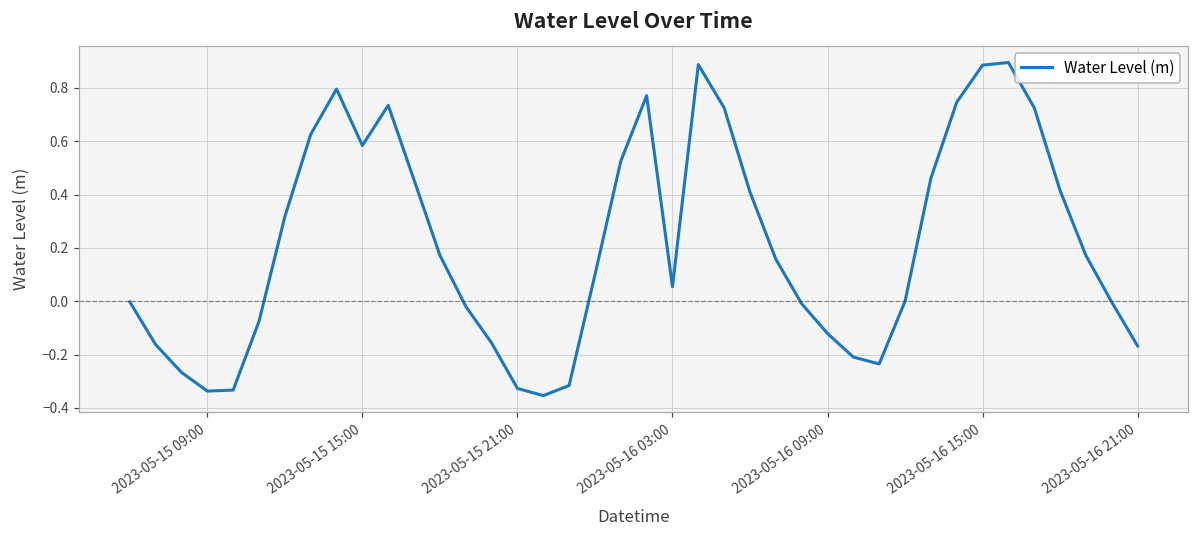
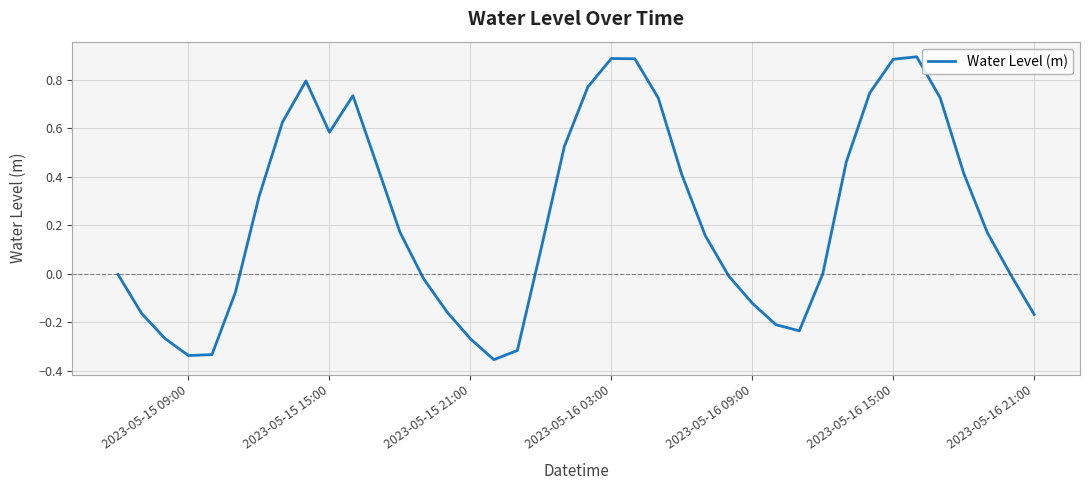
  {
    "2023-05-15 09:00": -0.34,
    "2023-05-15 15:00": 0.58,
-   "2023-05-15 21:00": -0.33,
-   "2023-05-16 03:00": 0.05,
+   "2023-05-15 21:00": -0.27,
+   "2023-05-16 03:00": 0.89,
    "2023-05-16 09:00": -0.12,
    "2023-05-16 15:00": 0.88,
    "2023-05-16 21:00": -0.17
  }
